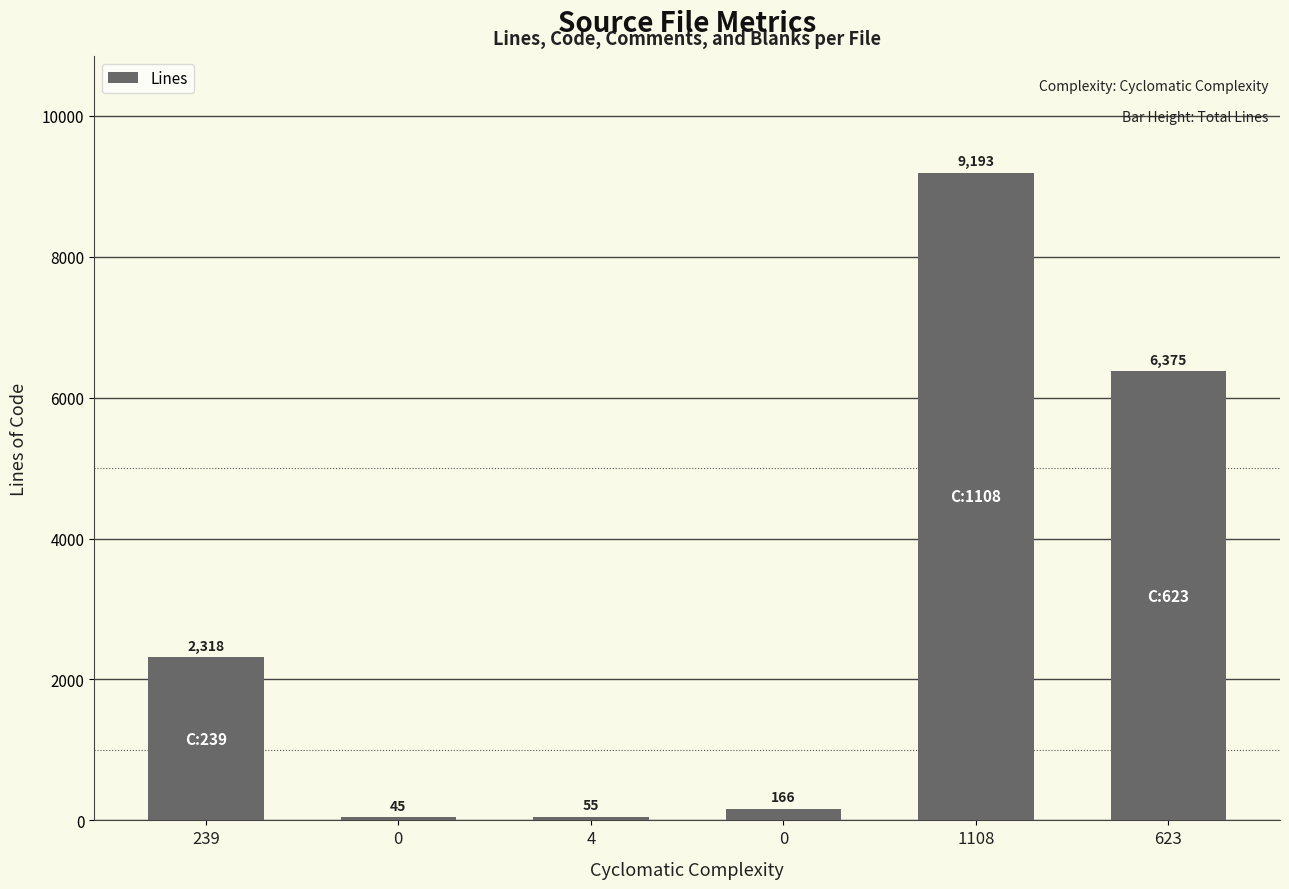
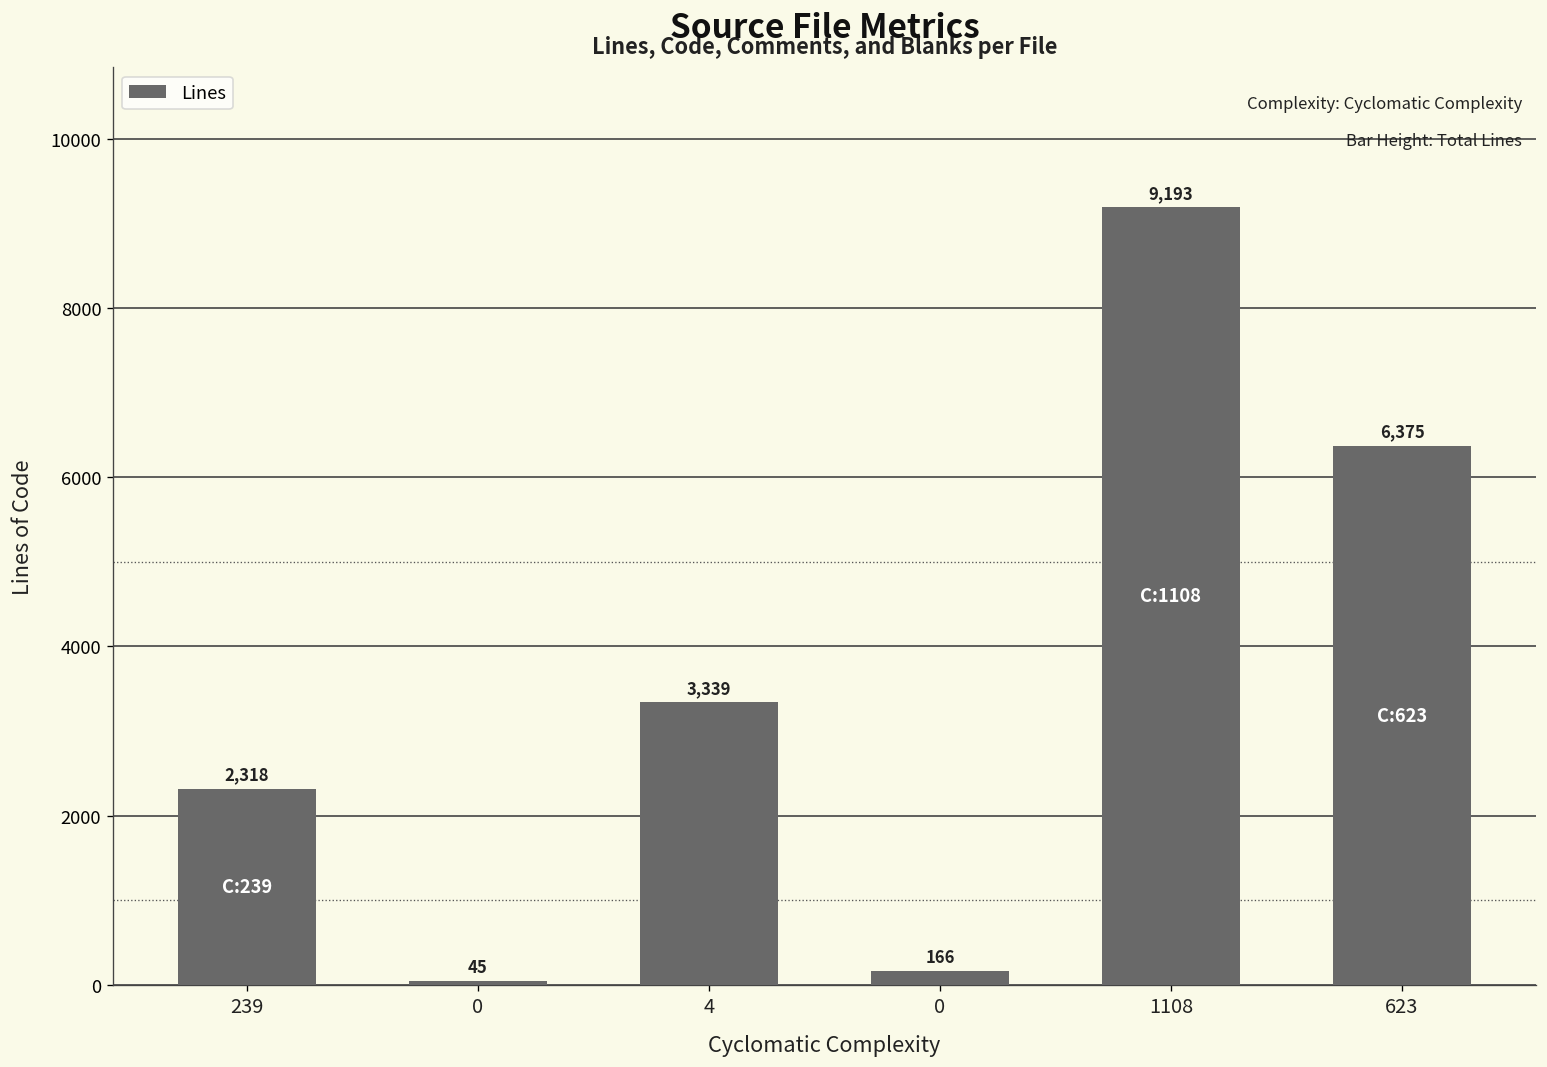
  {
    "239": "2,318",
-   "4": "55",
+   "4": "3,339",
    "1108": "9,193",
    "623": "6,375"
  }
